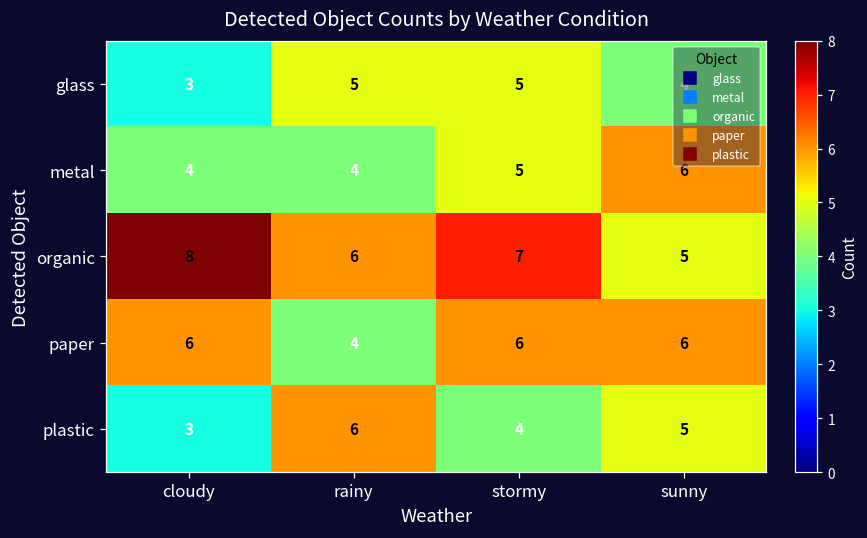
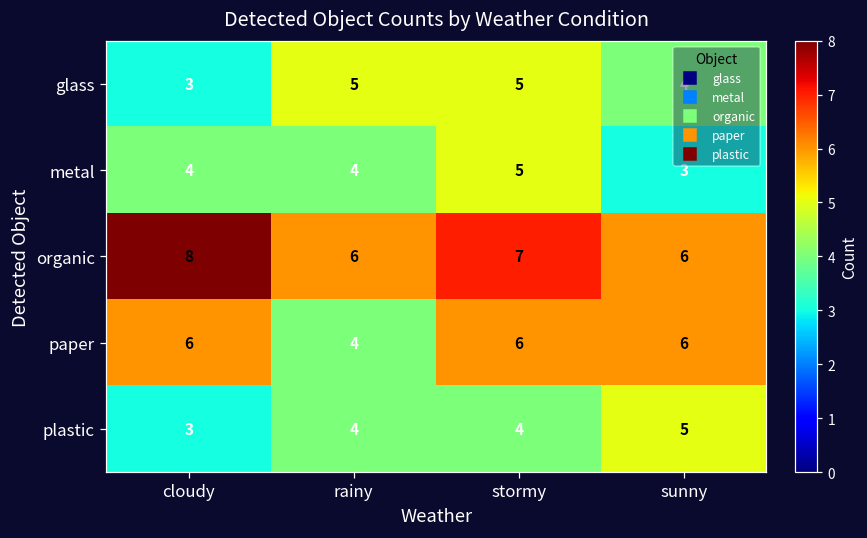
  {
    "glass": {
      "cloudy": 3,
      "rainy": 5,
      "stormy": 5
    },
    "metal": {
      "cloudy": 4,
      "rainy": 4,
      "stormy": 5,
-     "sunny": 6
+     "sunny": 3
    },
    "organic": {
      "cloudy": 8,
      "rainy": 6,
      "stormy": 7,
-     "sunny": 5
+     "sunny": 6
    },
    "paper": {
      "cloudy": 6,
      "rainy": 4,
      "stormy": 6,
      "sunny": 6
    },
    "plastic": {
      "cloudy": 3,
-     "rainy": 6,
+     "rainy": 4,
      "stormy": 4,
      "sunny": 5
    }
  }
